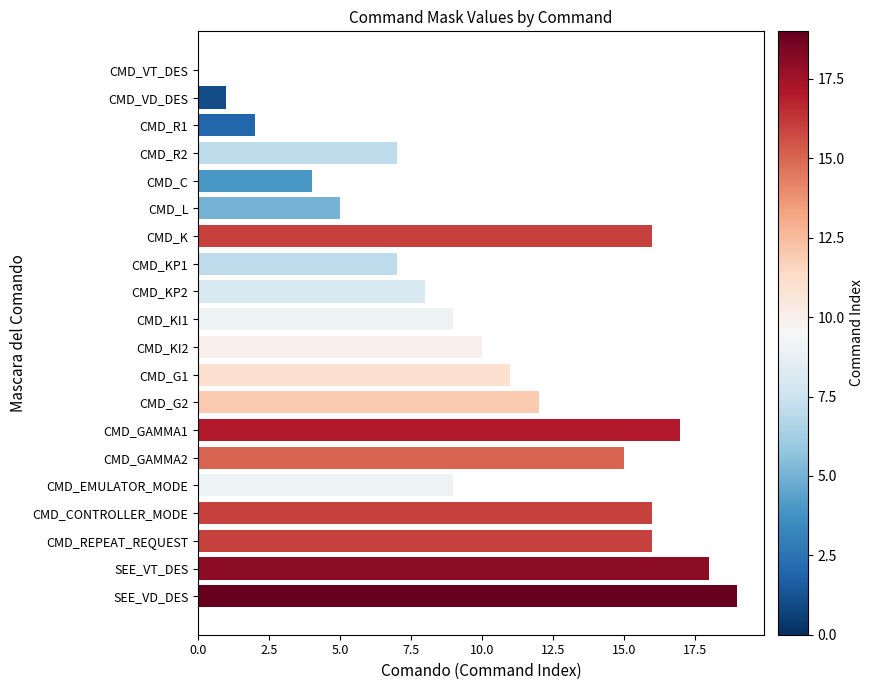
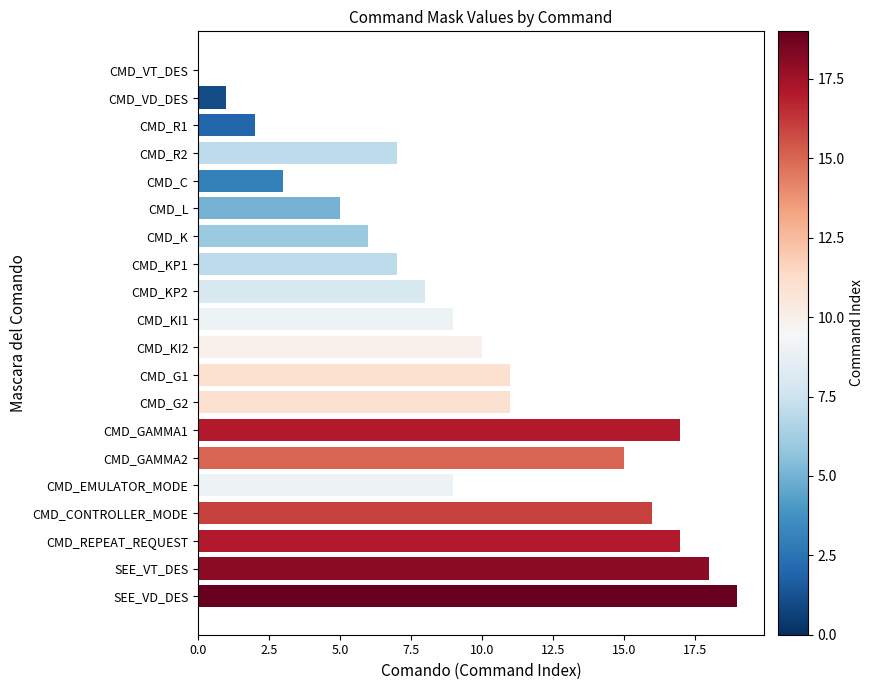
  {
    "CMD_VT_DES": 0,
    "CMD_VD_DES": 1,
    "CMD_R1": 2,
    "CMD_R2": 7,
-   "CMD_C": 4,
+   "CMD_C": 3,
    "CMD_L": 5,
-   "CMD_K": 16,
+   "CMD_K": 6,
    "CMD_KP1": 7,
    "CMD_KP2": 8,
    "CMD_KI1": 9,
    "CMD_KI2": 10,
    "CMD_G1": 11,
-   "CMD_G2": 12,
+   "CMD_G2": 11,
    "CMD_GAMMA1": 17,
    "CMD_GAMMA2": 15,
    "CMD_EMULATOR_MODE": 9,
    "CMD_CONTROLLER_MODE": 16,
-   "CMD_REPEAT_REQUEST": 16,
+   "CMD_REPEAT_REQUEST": 17,
    "SEE_VT_DES": 18,
    "SEE_VD_DES": 19
  }
